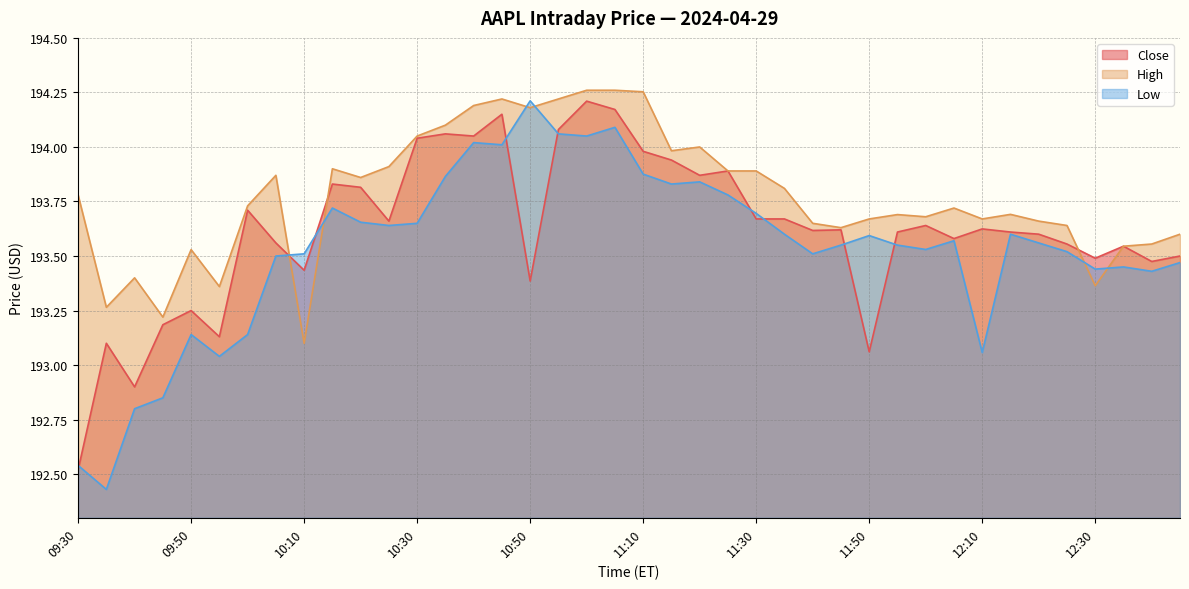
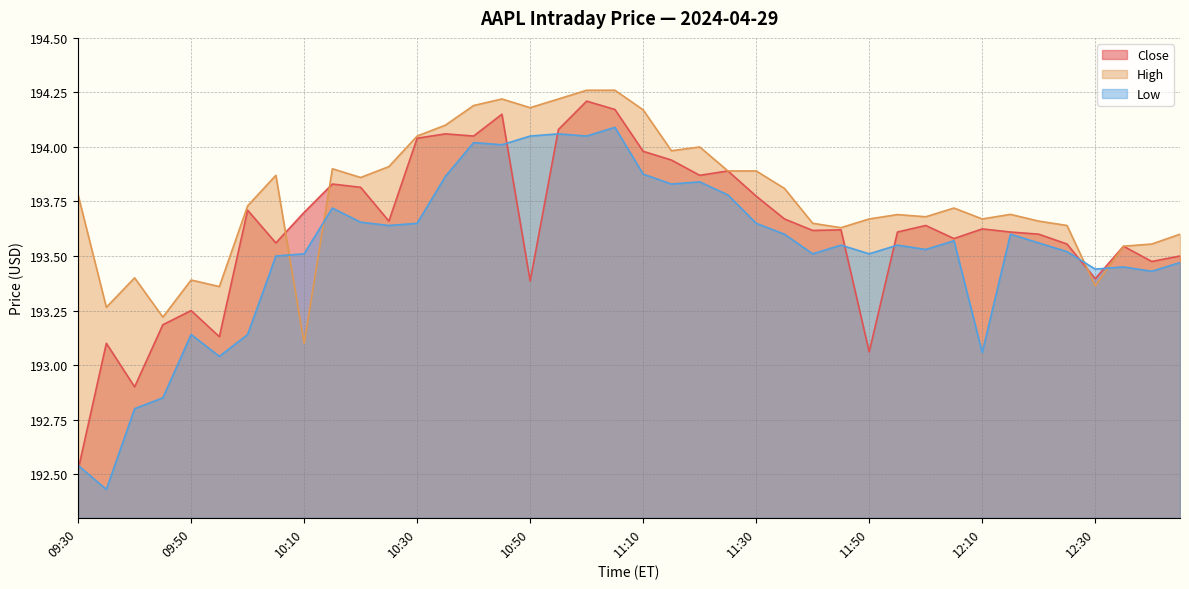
  {
    "Close": {
      "09:30": 192.52,
      "09:50": 193.25,
-     "10:10": 193.43,
+     "10:10": 193.70,
      "10:50": 193.39,
      "11:10": 193.98,
-     "11:30": 193.67,
+     "11:30": 193.77,
      "11:50": 193.06,
      "12:10": 193.62,
-     "12:30": 193.49
+     "12:30": 193.40
    },
    "High": {
      "09:30": 193.78,
-     "09:50": 193.53,
+     "09:50": 193.39,
      "10:10": 193.10,
      "10:50": 194.18,
-     "11:10": 194.25,
+     "11:10": 194.17,
      "11:30": 193.89,
      "11:50": 193.67,
      "12:10": 193.67,
      "12:30": 193.36
    },
    "Low": {
      "09:30": 192.54,
      "09:50": 193.14,
      "10:10": 193.51,
      "10:30": 193.65,
-     "10:50": 194.21,
+     "10:50": 194.05,
      "11:10": 193.88,
-     "11:30": 193.70,
-     "11:50": 193.59,
+     "11:30": 193.65,
+     "11:50": 193.51,
      "12:10": 193.06,
      "12:30": 193.44
    }
  }
